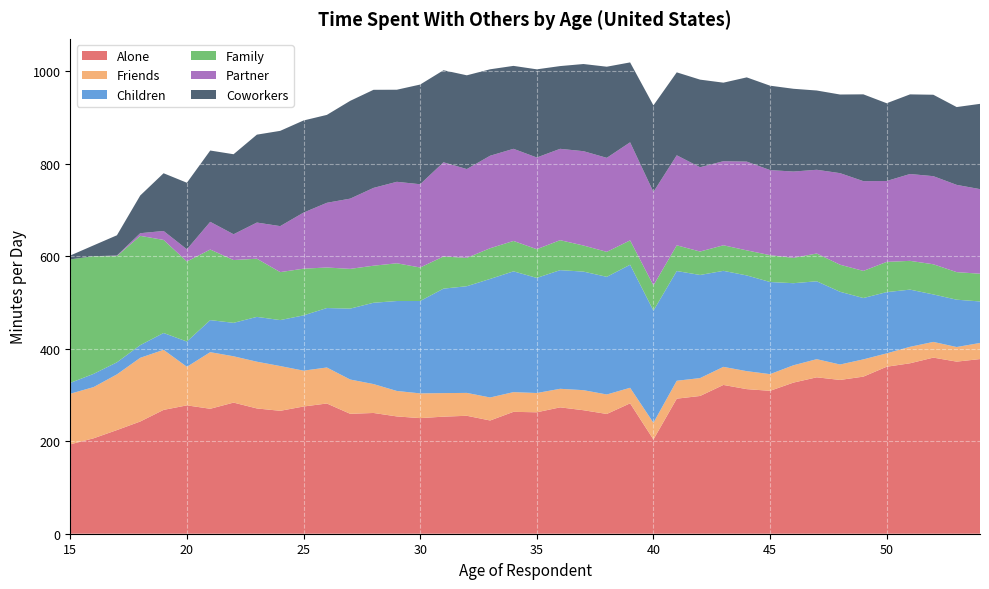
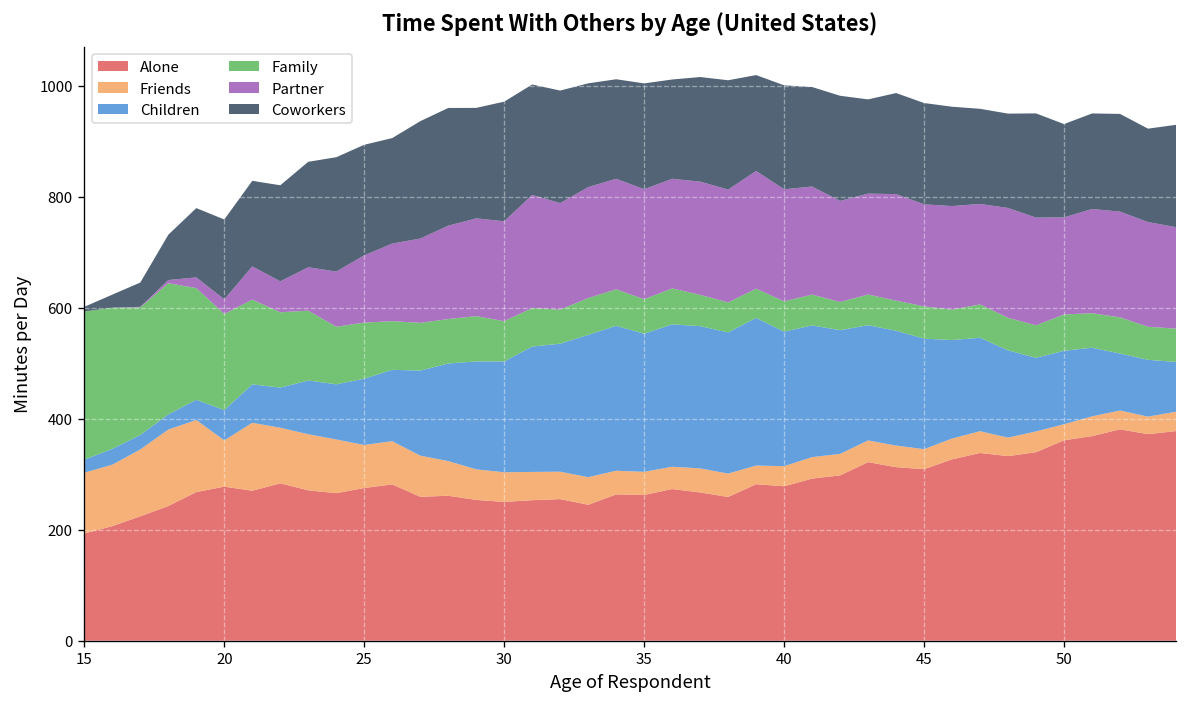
  {
    "Alone": {
      "15": 190,
      "20": 280,
      "25": 280,
      "30": 250,
      "35": 260,
-     "40": 200,
+     "40": 280,
      "45": 310,
      "50": 360
    },
    "Friends": {
      "15": 110,
      "20": 80,
      "25": 80,
      "30": 50,
      "35": 40,
      "40": 40,
      "45": 40,
      "50": 30
    },
    "Children": {
      "15": 20,
      "20": 50,
      "25": 120,
      "30": 200,
      "35": 250,
      "40": 240,
      "45": 200,
      "50": 130
    },
    "Family": {
      "20": 170,
      "25": 100,
      "30": 70,
      "35": 60,
      "40": 50,
      "45": 60,
      "50": 70
    },
    "Partner": {
      "20": 30,
      "25": 120,
      "30": 180,
      "35": 200,
      "40": 200,
      "45": 180,
      "50": 170
    },
    "Coworkers": {
      "15": 10,
      "20": 140,
      "25": 200,
      "30": 220,
      "35": 190,
      "40": 190,
      "45": 180,
      "50": 170
    }
  }
